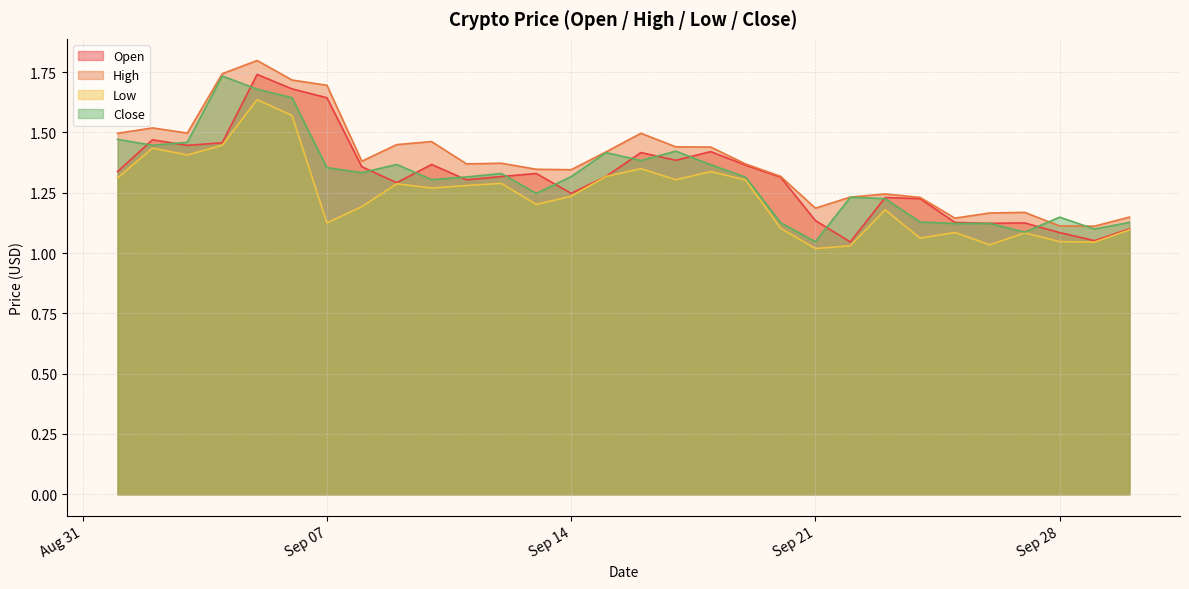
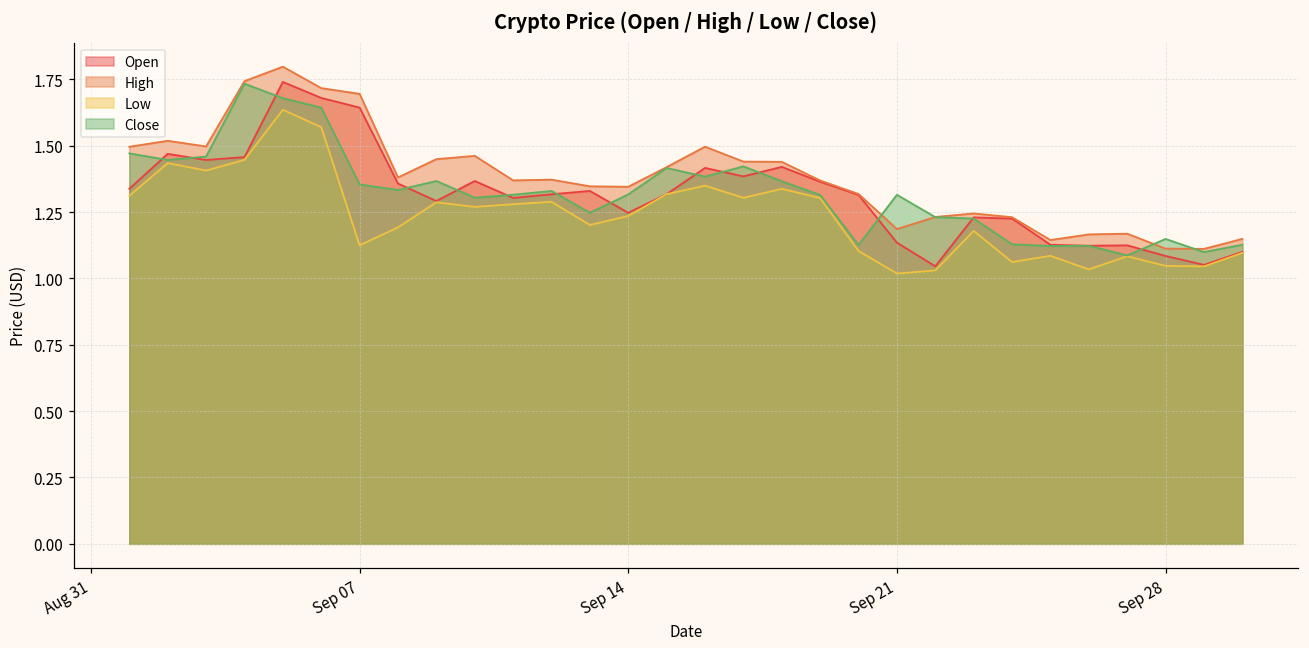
  {
    "Close": {
      "Sep 07": 1.35,
      "Sep 14": 1.32,
-     "Sep 21": 1.05,
+     "Sep 21": 1.32,
      "Sep 28": 1.15
    }
  }
